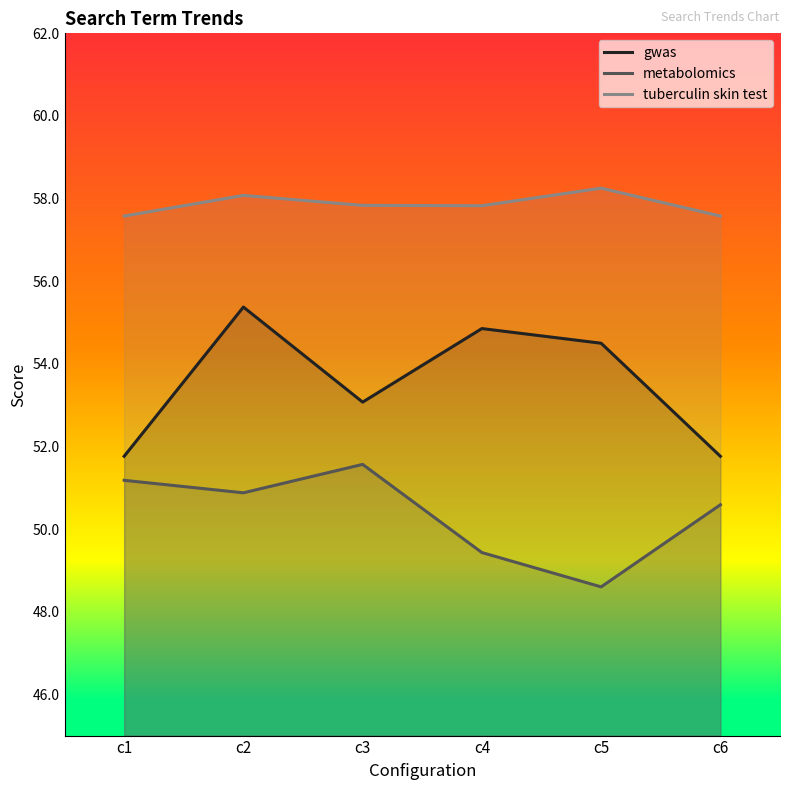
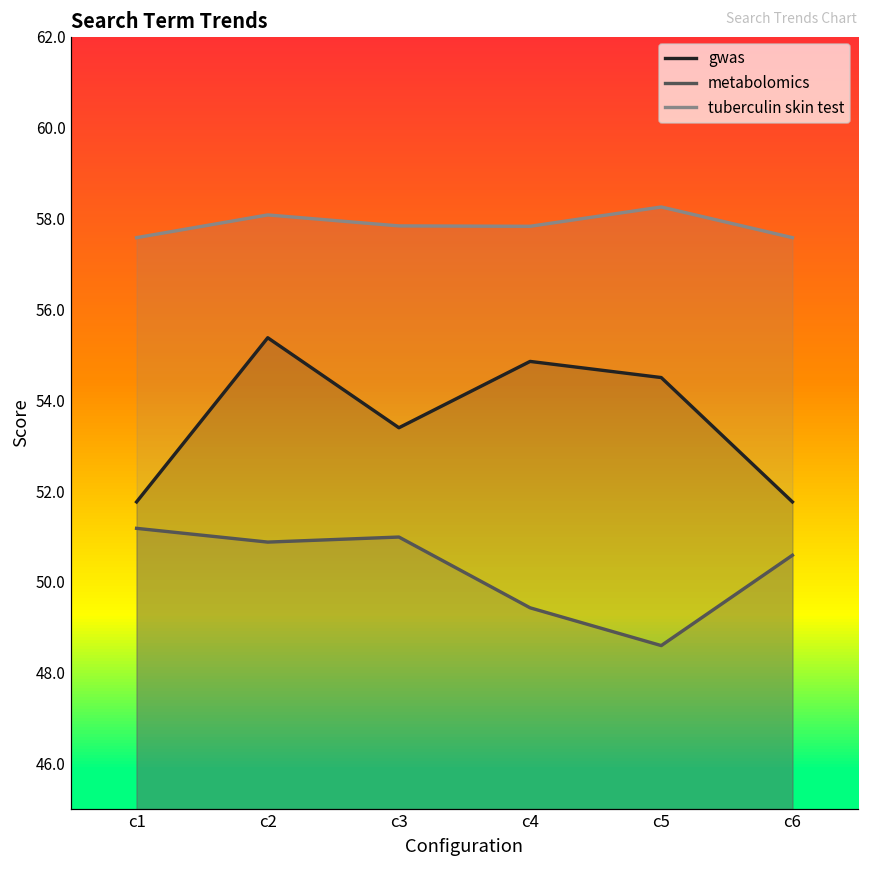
  {
    "gwas": {
      "c1": 51.8,
      "c2": 55.4,
-     "c3": 53.1,
+     "c3": 53.4,
      "c4": 54.9,
      "c5": 54.5,
      "c6": 51.8
    },
    "metabolomics": {
      "c1": 51.2,
      "c2": 50.9,
-     "c3": 51.6,
+     "c3": 51.0,
      "c4": 49.4,
      "c5": 48.6,
      "c6": 50.6
    },
    "tuberculin skin test": {
      "c1": 57.6,
      "c2": 58.1,
      "c3": 57.8,
      "c4": 57.8,
      "c5": 58.3,
      "c6": 57.6
    }
  }
